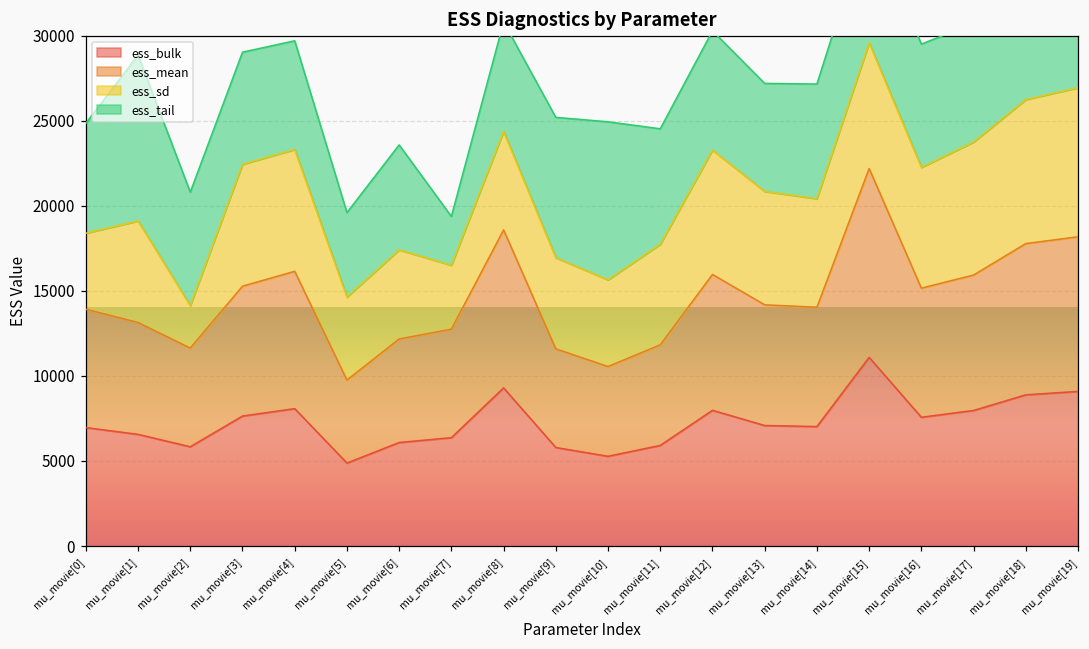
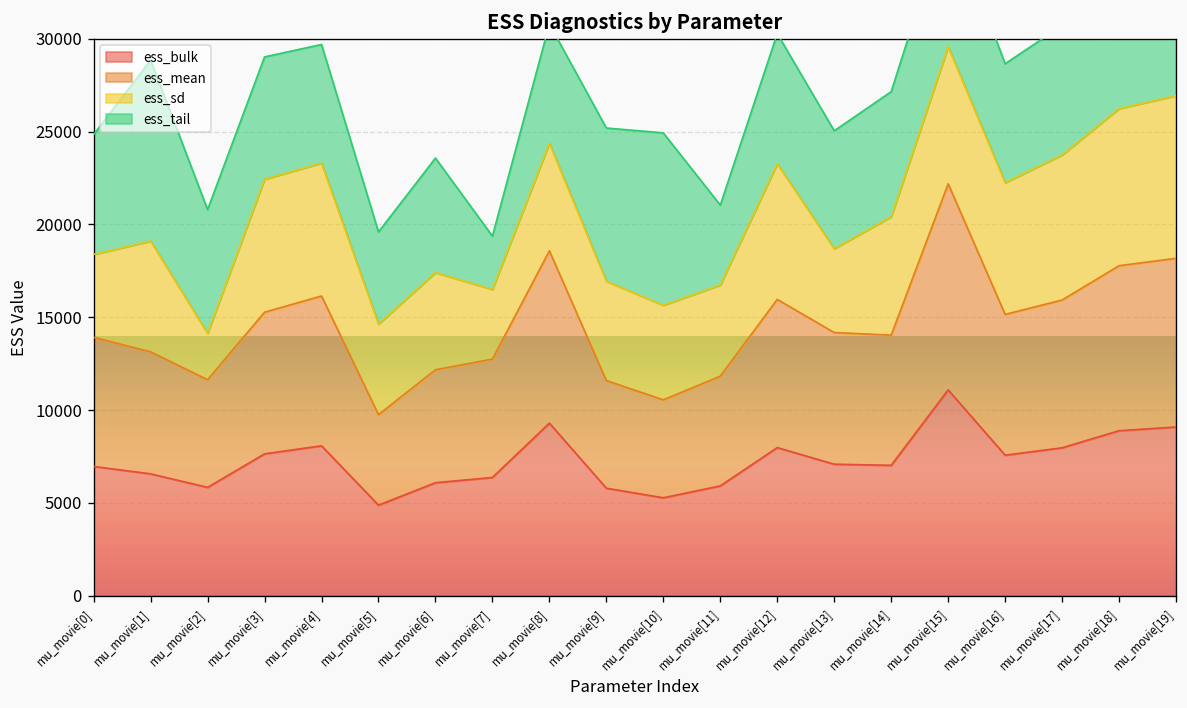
  {
    "ess_sd": {
      "mu_movie[0]": 4500,
      "mu_movie[1]": 6000,
      "mu_movie[2]": 2500,
      "mu_movie[3]": 7200,
      "mu_movie[4]": 7200,
      "mu_movie[5]": 4900,
      "mu_movie[6]": 5200,
      "mu_movie[7]": 3800,
      "mu_movie[8]": 5800,
      "mu_movie[9]": 5400,
      "mu_movie[10]": 5100,
-     "mu_movie[11]": 5900,
+     "mu_movie[11]": 4900,
      "mu_movie[12]": 7300,
-     "mu_movie[13]": 6700,
+     "mu_movie[13]": 4500,
      "mu_movie[14]": 6400,
      "mu_movie[15]": 7400,
      "mu_movie[16]": 7100,
      "mu_movie[17]": 7800,
      "mu_movie[18]": 8500,
      "mu_movie[19]": 8800
    },
    "ess_tail": {
      "mu_movie[0]": 6500,
      "mu_movie[2]": 6700,
      "mu_movie[3]": 6600,
      "mu_movie[4]": 6400,
      "mu_movie[5]": 5000,
      "mu_movie[6]": 6200,
      "mu_movie[7]": 2900,
      "mu_movie[9]": 8200,
      "mu_movie[10]": 9300,
-     "mu_movie[11]": 6800,
+     "mu_movie[11]": 4300,
      "mu_movie[13]": 6300,
      "mu_movie[14]": 6700,
-     "mu_movie[16]": 7200
+     "mu_movie[16]": 6400
    }
  }
